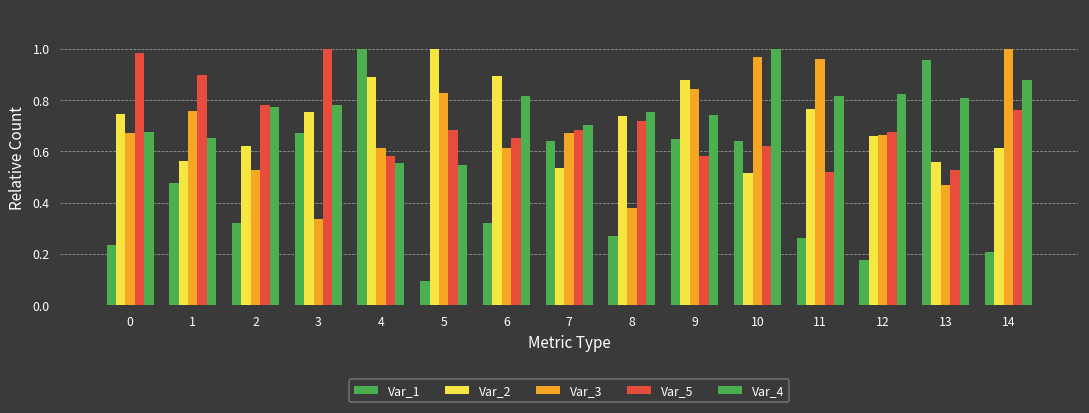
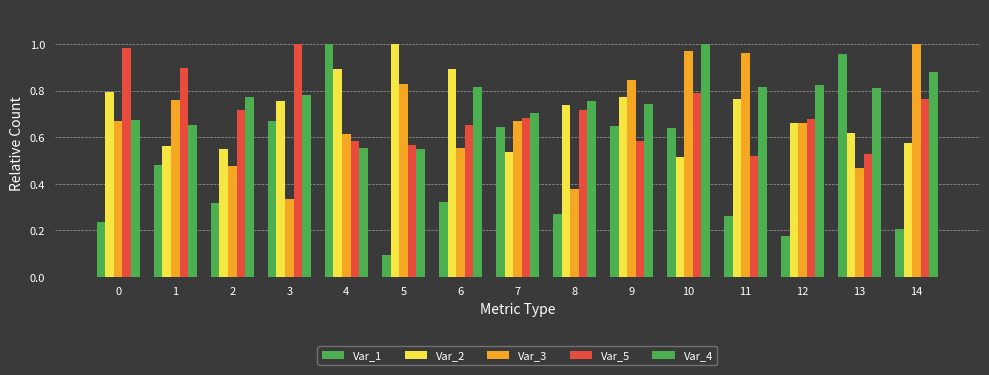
  {
    "Var_2": {
-     "0": 0.75,
+     "0": 0.79,
      "1": 0.56,
-     "2": 0.62,
+     "2": 0.55,
      "3": 0.75,
      "4": 0.89,
      "5": 1.00,
      "6": 0.89,
      "7": 0.54,
      "8": 0.74,
-     "9": 0.88,
+     "9": 0.77,
      "10": 0.51,
      "11": 0.77,
      "12": 0.66,
-     "13": 0.56,
-     "14": 0.61
+     "13": 0.62,
+     "14": 0.58
    },
    "Var_3": {
      "0": 0.67,
      "1": 0.76,
-     "2": 0.53,
+     "2": 0.47,
      "3": 0.34,
      "4": 0.61,
      "5": 0.83,
-     "6": 0.61,
+     "6": 0.55,
      "7": 0.67,
      "8": 0.38,
      "9": 0.84,
      "10": 0.97,
      "11": 0.96,
      "12": 0.66,
      "13": 0.47,
      "14": 1.00
    },
    "Var_5": {
      "0": 0.98,
      "1": 0.90,
-     "2": 0.78,
+     "2": 0.72,
      "3": 1.00,
      "4": 0.58,
-     "5": 0.68,
+     "5": 0.57,
      "6": 0.65,
      "7": 0.68,
      "8": 0.72,
      "9": 0.58,
-     "10": 0.62,
+     "10": 0.79,
      "11": 0.52,
      "12": 0.68,
      "13": 0.53,
      "14": 0.76
    }
  }
